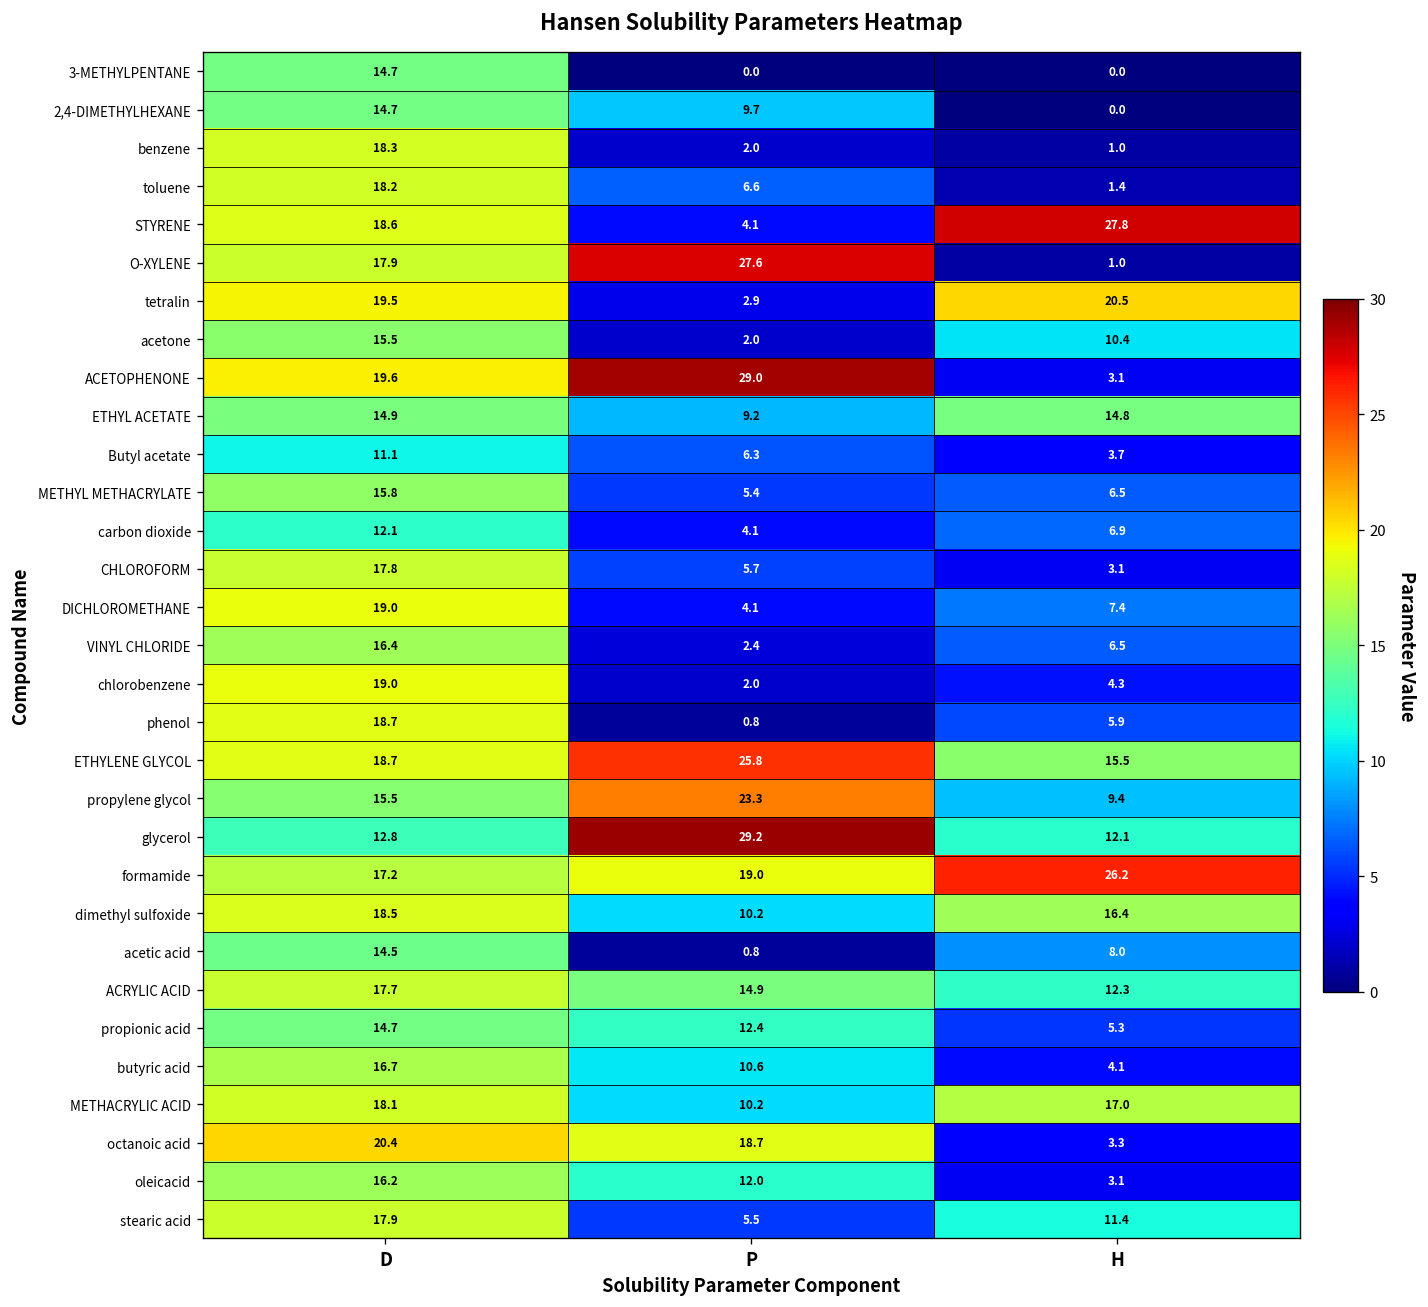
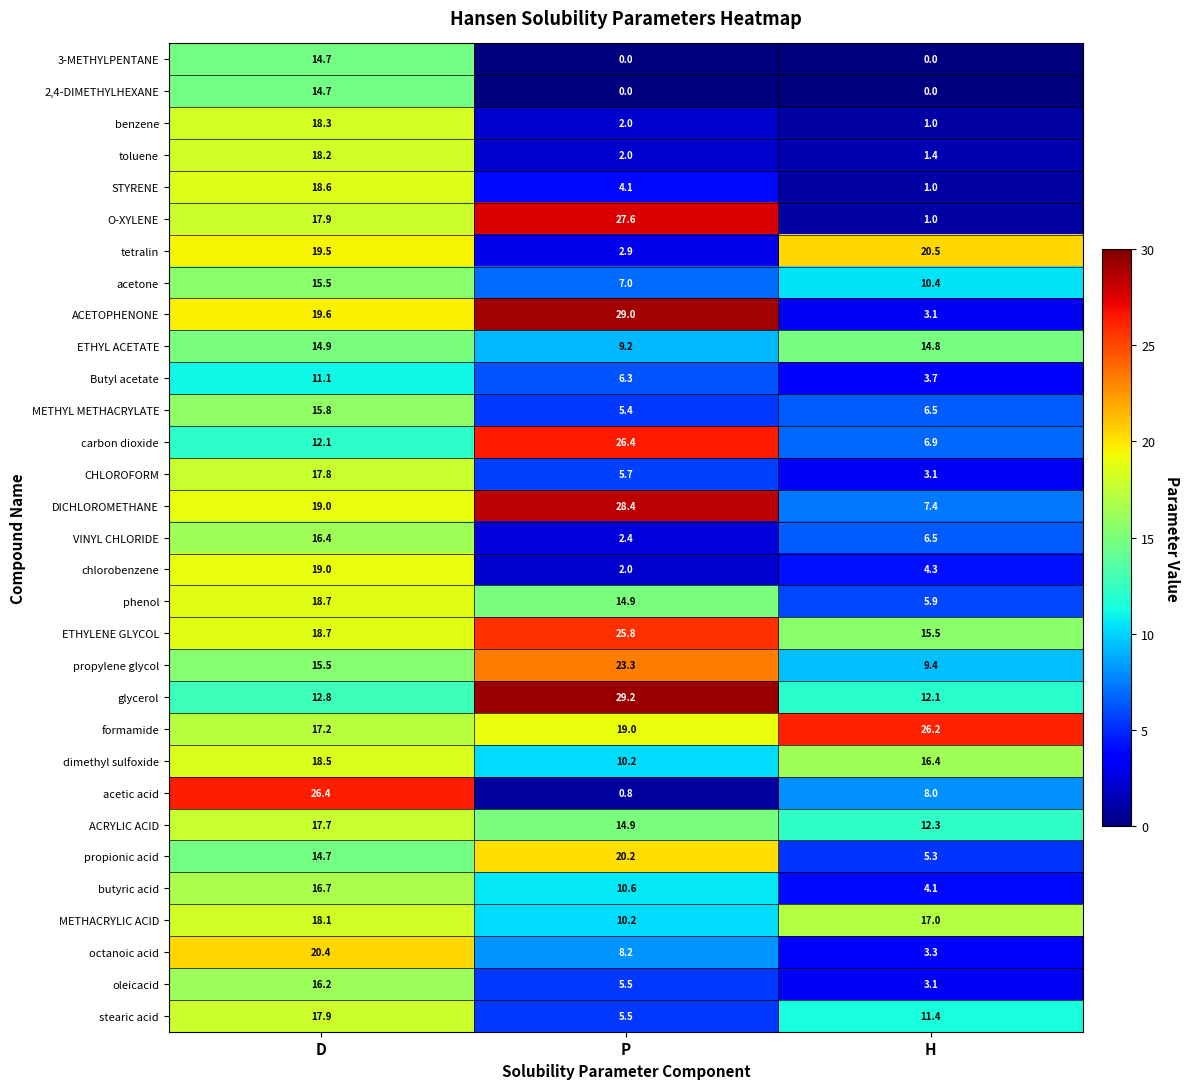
  {
    "3-METHYLPENTANE": {
      "D": 14.7,
      "P": 0.0,
      "H": 0.0
    },
    "2,4-DIMETHYLHEXANE": {
      "D": 14.7,
-     "P": 9.7,
+     "P": 0.0,
      "H": 0.0
    },
    "benzene": {
      "D": 18.3,
      "P": 2.0,
      "H": 1.0
    },
    "toluene": {
      "D": 18.2,
-     "P": 6.6,
+     "P": 2.0,
      "H": 1.4
    },
    "STYRENE": {
      "D": 18.6,
      "P": 4.1,
-     "H": 27.8
+     "H": 1.0
    },
    "O-XYLENE": {
      "D": 17.9,
      "P": 27.6,
      "H": 1.0
    },
    "tetralin": {
      "D": 19.5,
      "P": 2.9,
      "H": 20.5
    },
    "acetone": {
      "D": 15.5,
-     "P": 2.0,
+     "P": 7.0,
      "H": 10.4
    },
    "ACETOPHENONE": {
      "D": 19.6,
      "P": 29.0,
      "H": 3.1
    },
    "ETHYL ACETATE": {
      "D": 14.9,
      "P": 9.2,
      "H": 14.8
    },
    "Butyl acetate": {
      "D": 11.1,
      "P": 6.3,
      "H": 3.7
    },
    "METHYL METHACRYLATE": {
      "D": 15.8,
      "P": 5.4,
      "H": 6.5
    },
    "carbon dioxide": {
      "D": 12.1,
-     "P": 4.1,
+     "P": 26.4,
      "H": 6.9
    },
    "CHLOROFORM": {
      "D": 17.8,
      "P": 5.7,
      "H": 3.1
    },
    "DICHLOROMETHANE": {
      "D": 19.0,
-     "P": 4.1,
+     "P": 28.4,
      "H": 7.4
    },
    "VINYL CHLORIDE": {
      "D": 16.4,
      "P": 2.4,
      "H": 6.5
    },
    "chlorobenzene": {
      "D": 19.0,
      "P": 2.0,
      "H": 4.3
    },
    "phenol": {
      "D": 18.7,
-     "P": 0.8,
+     "P": 14.9,
      "H": 5.9
    },
    "ETHYLENE GLYCOL": {
      "D": 18.7,
      "P": 25.8,
      "H": 15.5
    },
    "propylene glycol": {
      "D": 15.5,
      "P": 23.3,
      "H": 9.4
    },
    "glycerol": {
      "D": 12.8,
      "P": 29.2,
      "H": 12.1
    },
    "formamide": {
      "D": 17.2,
      "P": 19.0,
      "H": 26.2
    },
    "dimethyl sulfoxide": {
      "D": 18.5,
      "P": 10.2,
      "H": 16.4
    },
    "acetic acid": {
-     "D": 14.5,
+     "D": 26.4,
      "P": 0.8,
      "H": 8.0
    },
    "ACRYLIC ACID": {
      "D": 17.7,
      "P": 14.9,
      "H": 12.3
    },
    "propionic acid": {
      "D": 14.7,
-     "P": 12.4,
+     "P": 20.2,
      "H": 5.3
    },
    "butyric acid": {
      "D": 16.7,
      "P": 10.6,
      "H": 4.1
    },
    "METHACRYLIC ACID": {
      "D": 18.1,
      "P": 10.2,
      "H": 17.0
    },
    "octanoic acid": {
      "D": 20.4,
-     "P": 18.7,
+     "P": 8.2,
      "H": 3.3
    },
    "oleicacid": {
      "D": 16.2,
-     "P": 12.0,
+     "P": 5.5,
      "H": 3.1
    },
    "stearic acid": {
      "D": 17.9,
      "P": 5.5,
      "H": 11.4
    }
  }
